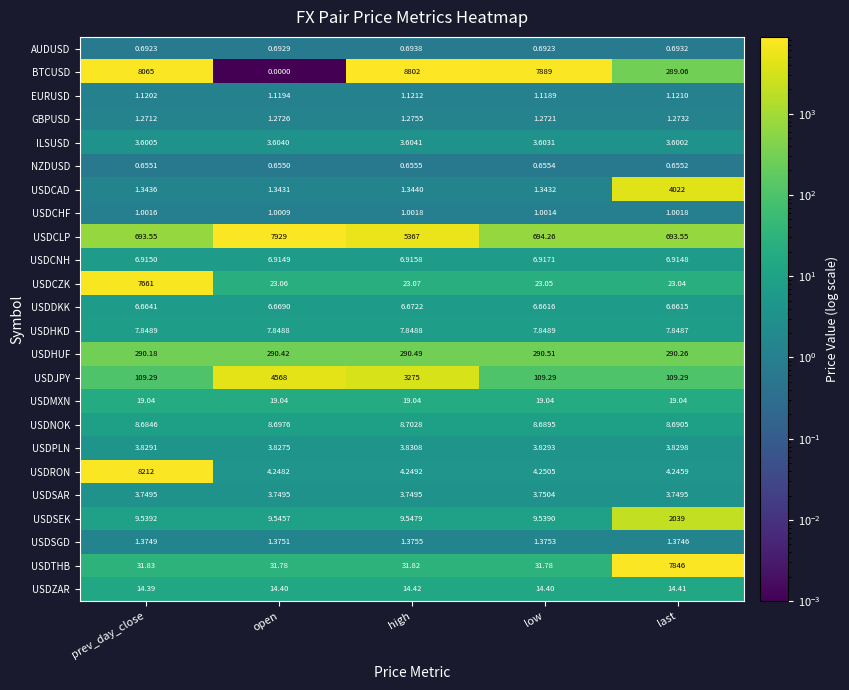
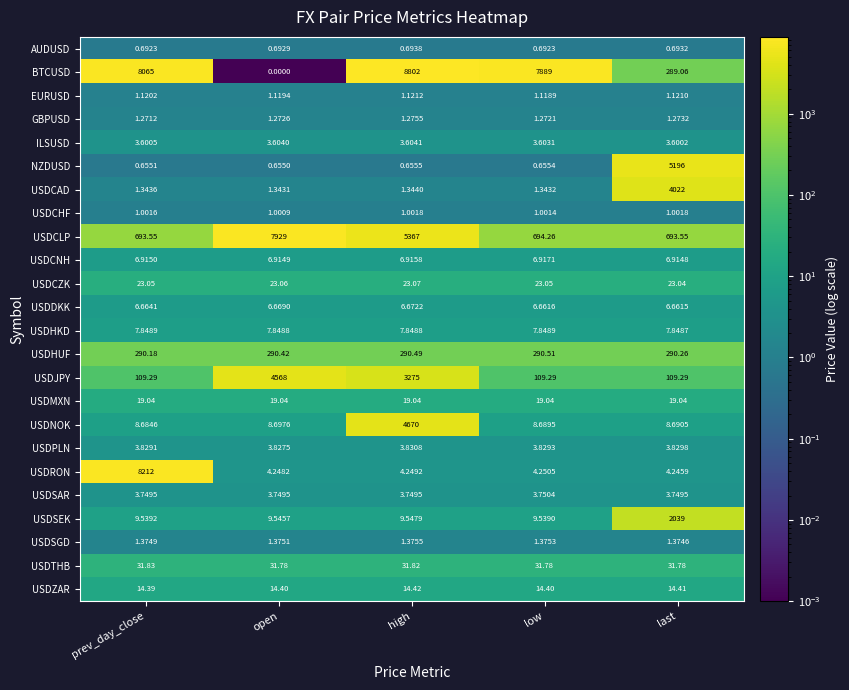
  {
    "AUDUSD": {
      "prev_day_close": 0.6923,
      "open": 0.6929,
      "high": 0.6938,
      "low": 0.6923,
      "last": 0.6932
    },
    "BTCUSD": {
      "prev_day_close": 8065,
      "open": 0.0000,
      "high": 8802,
      "low": 7889,
      "last": 289.06
    },
    "EURUSD": {
      "prev_day_close": 1.1202,
      "open": 1.1194,
      "high": 1.1212,
      "low": 1.1189,
      "last": 1.1210
    },
    "GBPUSD": {
      "prev_day_close": 1.2712,
      "open": 1.2726,
      "high": 1.2755,
      "low": 1.2721,
      "last": 1.2732
    },
    "ILSUSD": {
      "prev_day_close": 3.6005,
      "open": 3.6040,
      "high": 3.6041,
      "low": 3.6031,
      "last": 3.6002
    },
    "NZDUSD": {
      "prev_day_close": 0.6551,
      "open": 0.6550,
      "high": 0.6555,
      "low": 0.6554,
-     "last": 0.6552
+     "last": 5196
    },
    "USDCAD": {
      "prev_day_close": 1.3436,
      "open": 1.3431,
      "high": 1.3440,
      "low": 1.3432,
      "last": 4022
    },
    "USDCHF": {
      "prev_day_close": 1.0016,
      "open": 1.0009,
      "high": 1.0018,
      "low": 1.0014,
      "last": 1.0018
    },
    "USDCLP": {
      "prev_day_close": 693.55,
      "open": 7929,
      "high": 5367,
      "low": 694.26,
      "last": 693.55
    },
    "USDCNH": {
      "prev_day_close": 6.9150,
      "open": 6.9149,
      "high": 6.9158,
      "low": 6.9171,
      "last": 6.9148
    },
    "USDCZK": {
-     "prev_day_close": 7661,
+     "prev_day_close": 23.05,
      "open": 23.06,
      "high": 23.07,
      "low": 23.05,
      "last": 23.04
    },
    "USDDKK": {
      "prev_day_close": 6.6641,
      "open": 6.6690,
      "high": 6.6722,
      "low": 6.6616,
      "last": 6.6615
    },
    "USDHKD": {
      "prev_day_close": 7.8489,
      "open": 7.8488,
      "high": 7.8488,
      "low": 7.8489,
      "last": 7.8487
    },
    "USDHUF": {
      "prev_day_close": 290.18,
      "open": 290.42,
      "high": 290.49,
      "low": 290.51,
      "last": 290.26
    },
    "USDJPY": {
      "prev_day_close": 109.29,
      "open": 4568,
      "high": 3275,
      "low": 109.29,
      "last": 109.29
    },
    "USDMXN": {
      "prev_day_close": 19.04,
      "open": 19.04,
      "high": 19.04,
      "low": 19.04,
      "last": 19.04
    },
    "USDNOK": {
      "prev_day_close": 8.6846,
      "open": 8.6976,
-     "high": 8.7028,
+     "high": 4670,
      "low": 8.6895,
      "last": 8.6905
    },
    "USDPLN": {
      "prev_day_close": 3.8291,
      "open": 3.8275,
      "high": 3.8308,
      "low": 3.8293,
      "last": 3.8298
    },
    "USDRON": {
      "prev_day_close": 8212,
      "open": 4.2482,
      "high": 4.2492,
      "low": 4.2505,
      "last": 4.2459
    },
    "USDSAR": {
      "prev_day_close": 3.7495,
      "open": 3.7495,
      "high": 3.7495,
      "low": 3.7504,
      "last": 3.7495
    },
    "USDSEK": {
      "prev_day_close": 9.5392,
      "open": 9.5457,
      "high": 9.5479,
      "low": 9.5390,
      "last": 2039
    },
    "USDSGD": {
      "prev_day_close": 1.3749,
      "open": 1.3751,
      "high": 1.3755,
      "low": 1.3753,
      "last": 1.3746
    },
    "USDTHB": {
      "prev_day_close": 31.83,
      "open": 31.78,
      "high": 31.82,
      "low": 31.78,
-     "last": 7846
+     "last": 31.78
    },
    "USDZAR": {
      "prev_day_close": 14.39,
      "open": 14.40,
      "high": 14.42,
      "low": 14.40,
      "last": 14.41
    }
  }
